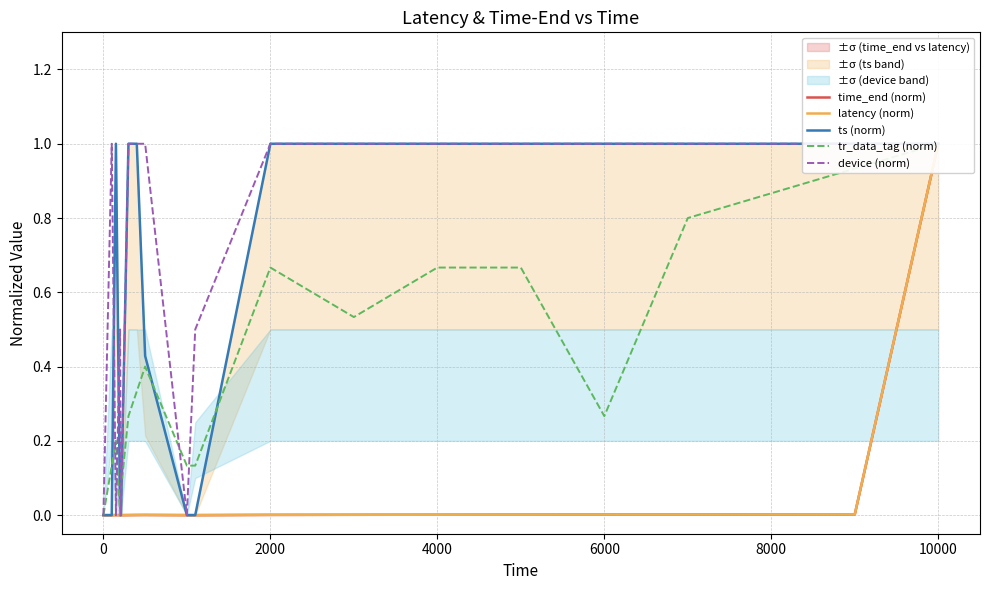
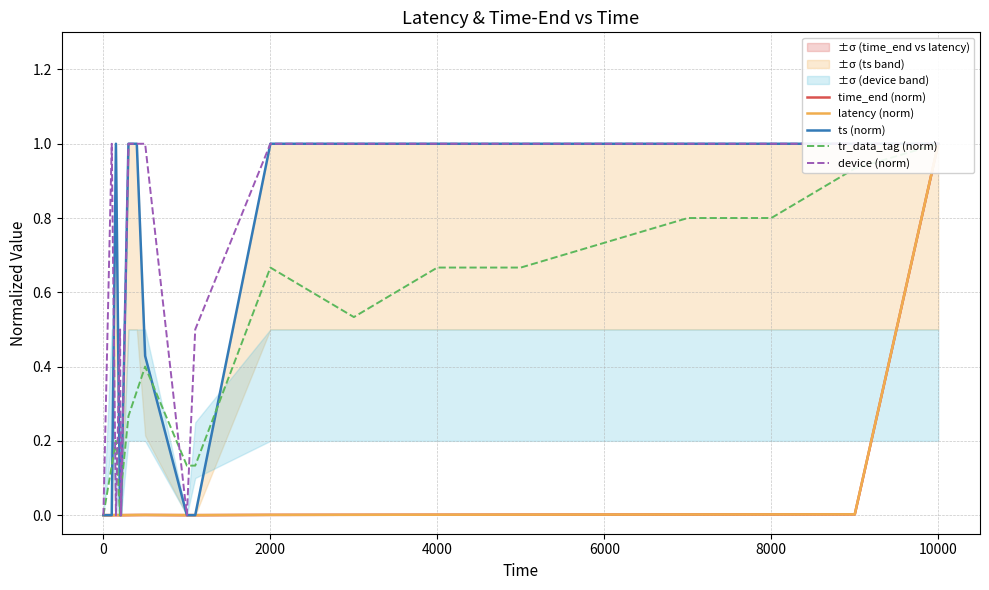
  {
    "tr_data_tag (norm)": {
      "2000": 0.67,
      "4000": 0.67,
-     "6000": 0.27,
-     "8000": 0.87
+     "6000": 0.73,
+     "8000": 0.80
    }
  }
